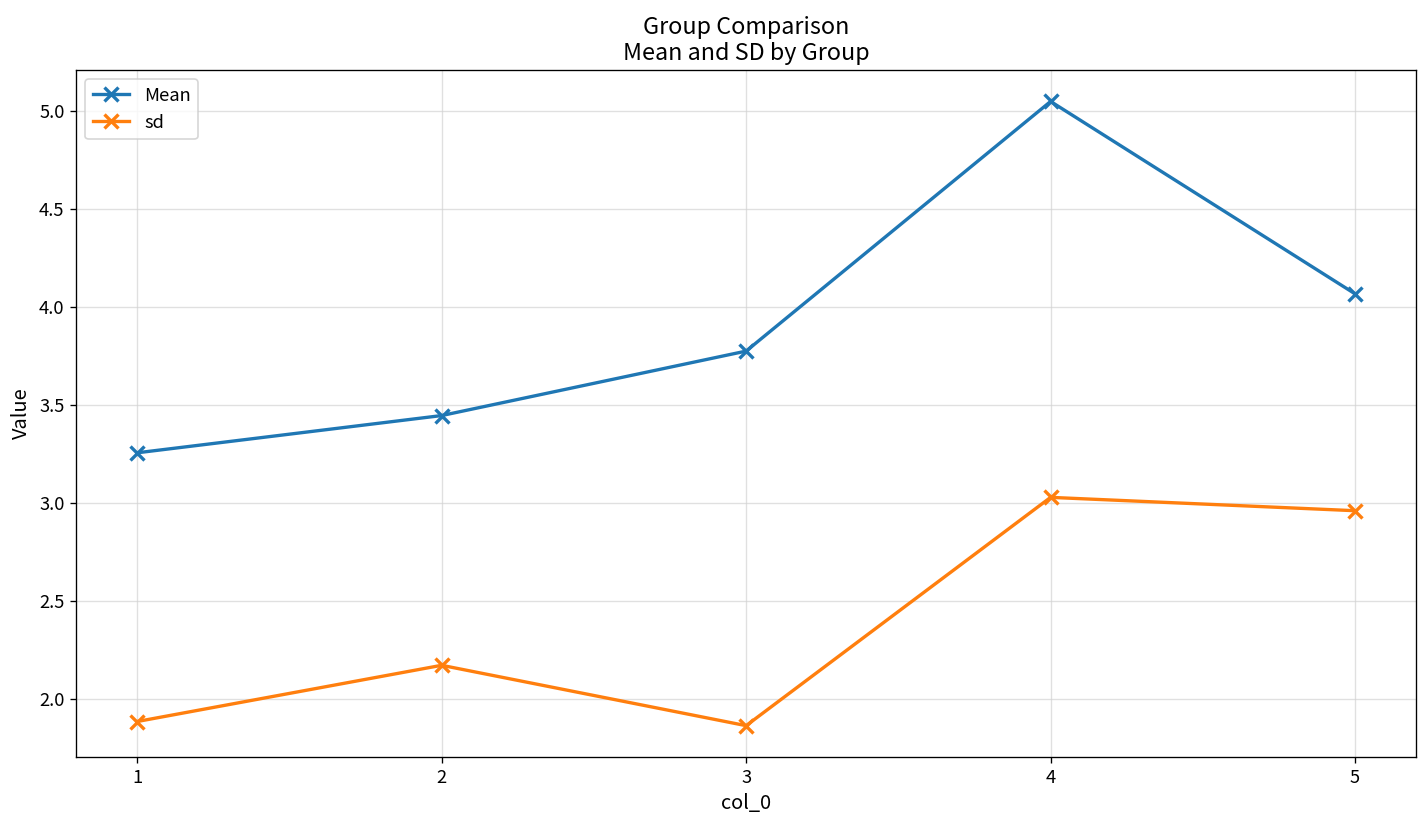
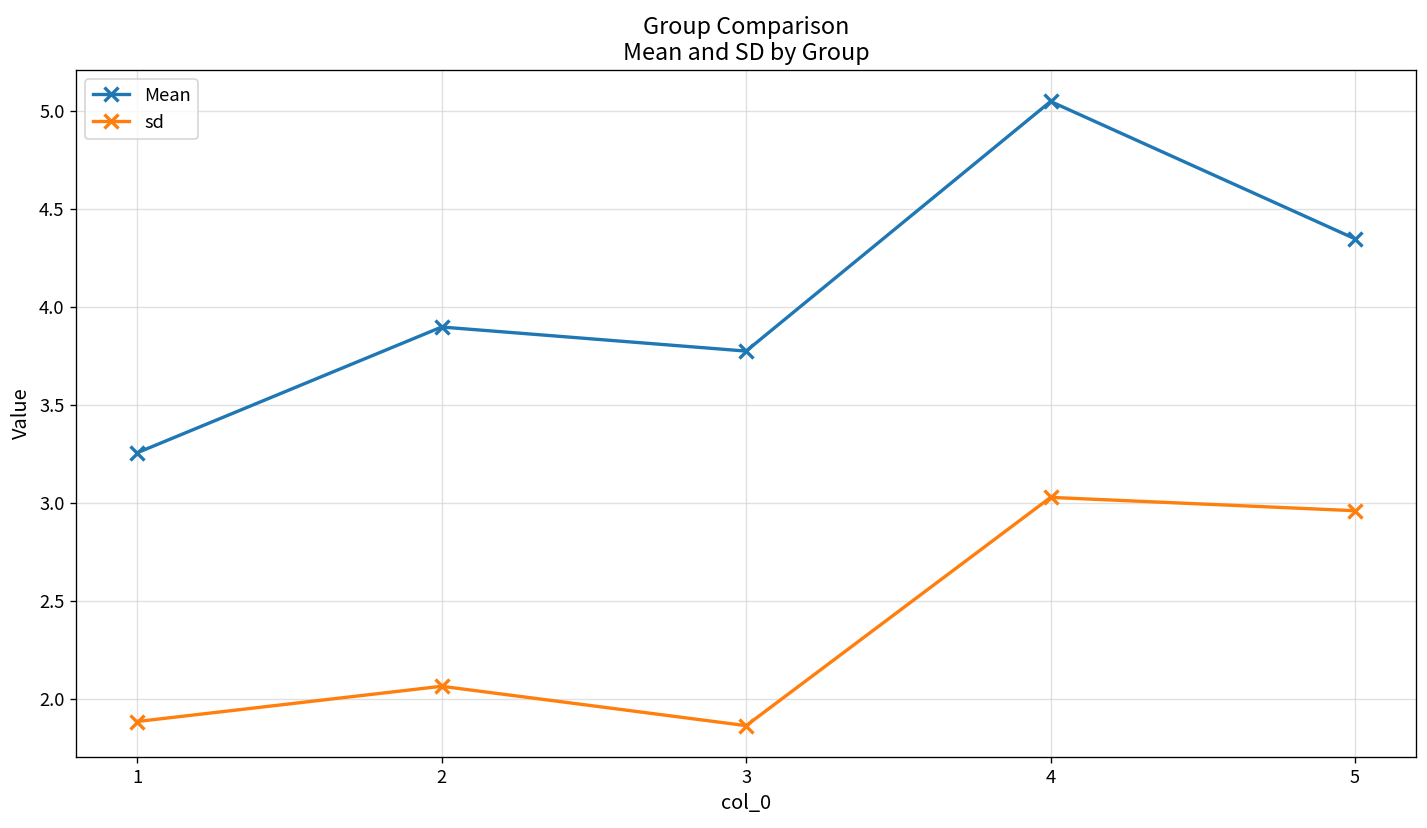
  {
    "Mean": {
      "1": 3.26,
-     "2": 3.45,
+     "2": 3.90,
      "3": 3.78,
      "4": 5.05,
-     "5": 4.07
+     "5": 4.35
    },
    "sd": {
      "1": 1.89,
-     "2": 2.17,
+     "2": 2.07,
      "3": 1.87,
      "4": 3.03,
      "5": 2.96
    }
  }
